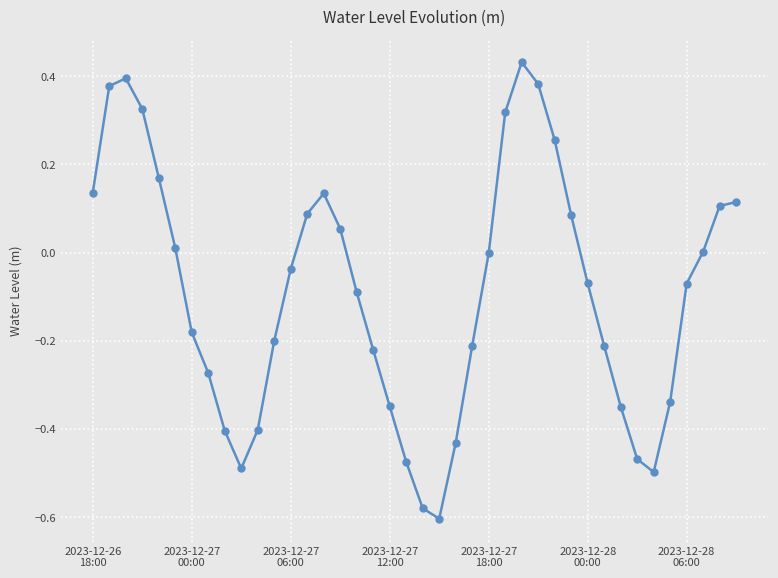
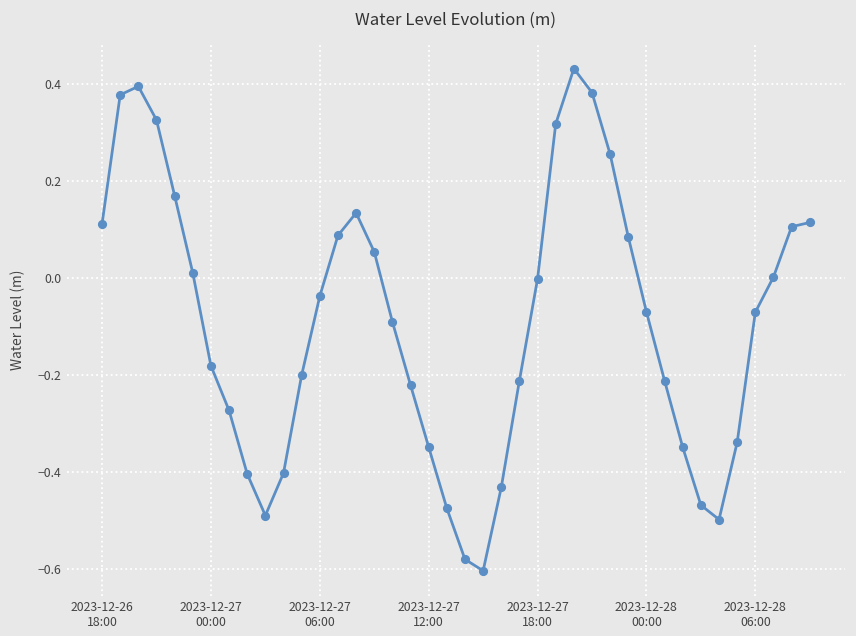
  {
-   "2023-12-26 18:00": 0.14,
+   "2023-12-26 18:00": 0.11,
    "2023-12-27 00:00": -0.18,
    "2023-12-27 06:00": -0.04,
    "2023-12-27 12:00": -0.35,
    "2023-12-27 18:00": 0.00,
    "2023-12-28 00:00": -0.07,
    "2023-12-28 06:00": -0.07
  }
